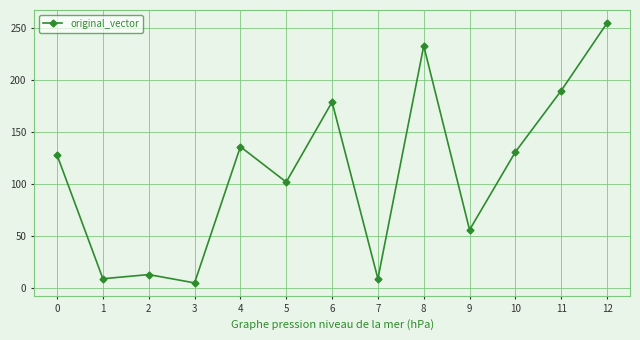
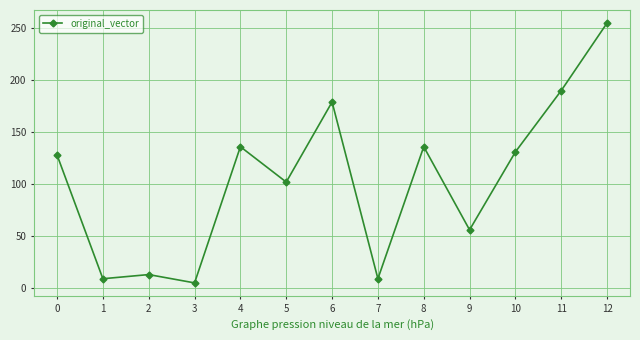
  {
    "0": 128,
    "1": 9,
    "2": 13,
    "3": 5,
    "4": 136,
    "5": 102,
    "6": 179,
    "7": 9,
-   "8": 233,
+   "8": 136,
    "9": 56,
    "10": 131,
    "11": 190,
    "12": 255
  }
